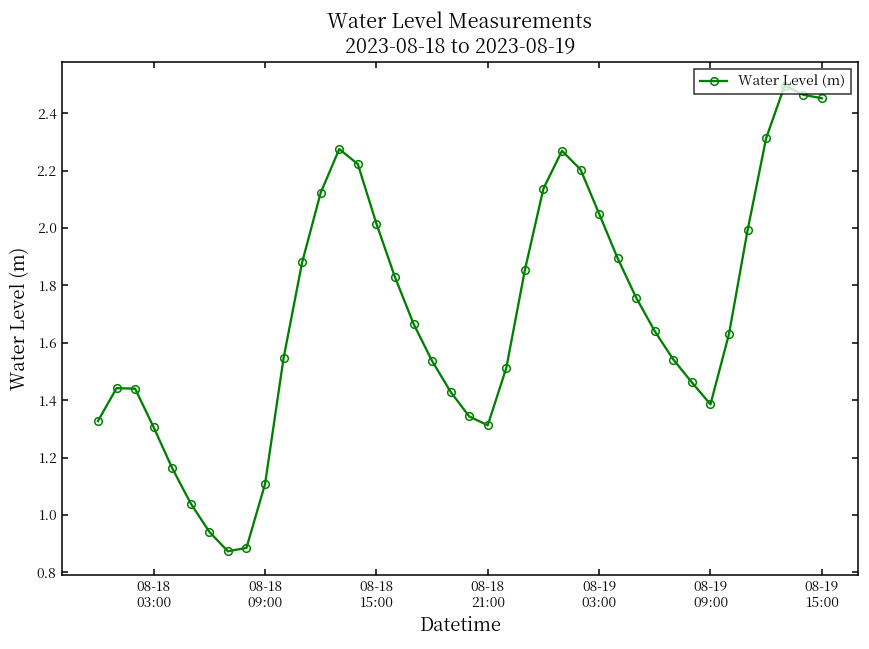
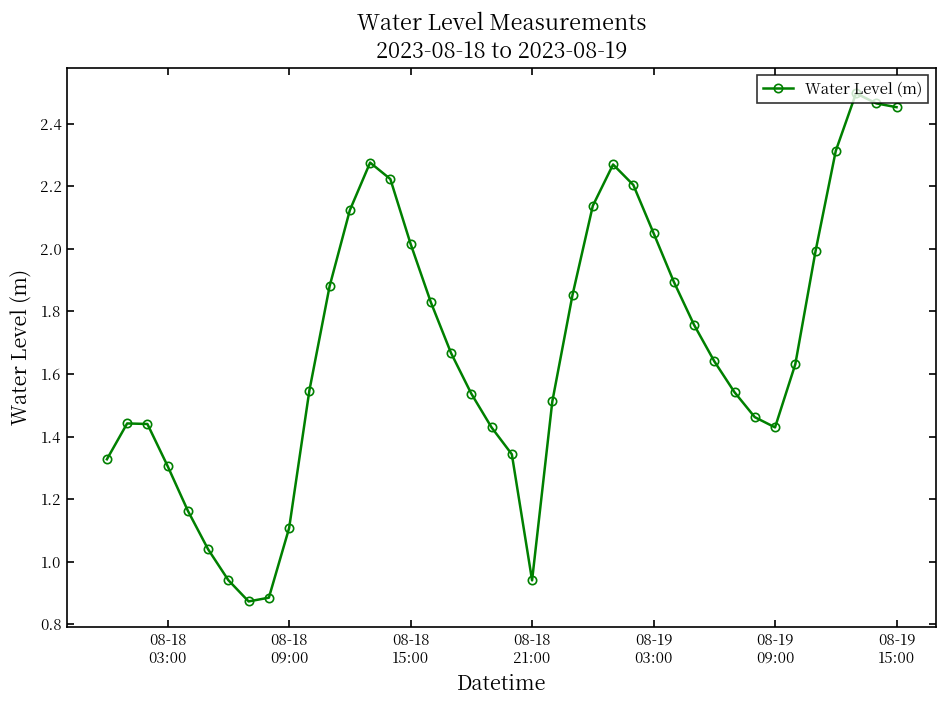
  {
    "08-18 03:00": 1.31,
    "08-18 09:00": 1.11,
    "08-18 15:00": 2.02,
-   "08-18 21:00": 1.31,
+   "08-18 21:00": 0.94,
    "08-19 03:00": 2.05,
-   "08-19 09:00": 1.39,
+   "08-19 09:00": 1.43,
    "08-19 15:00": 2.45
  }
